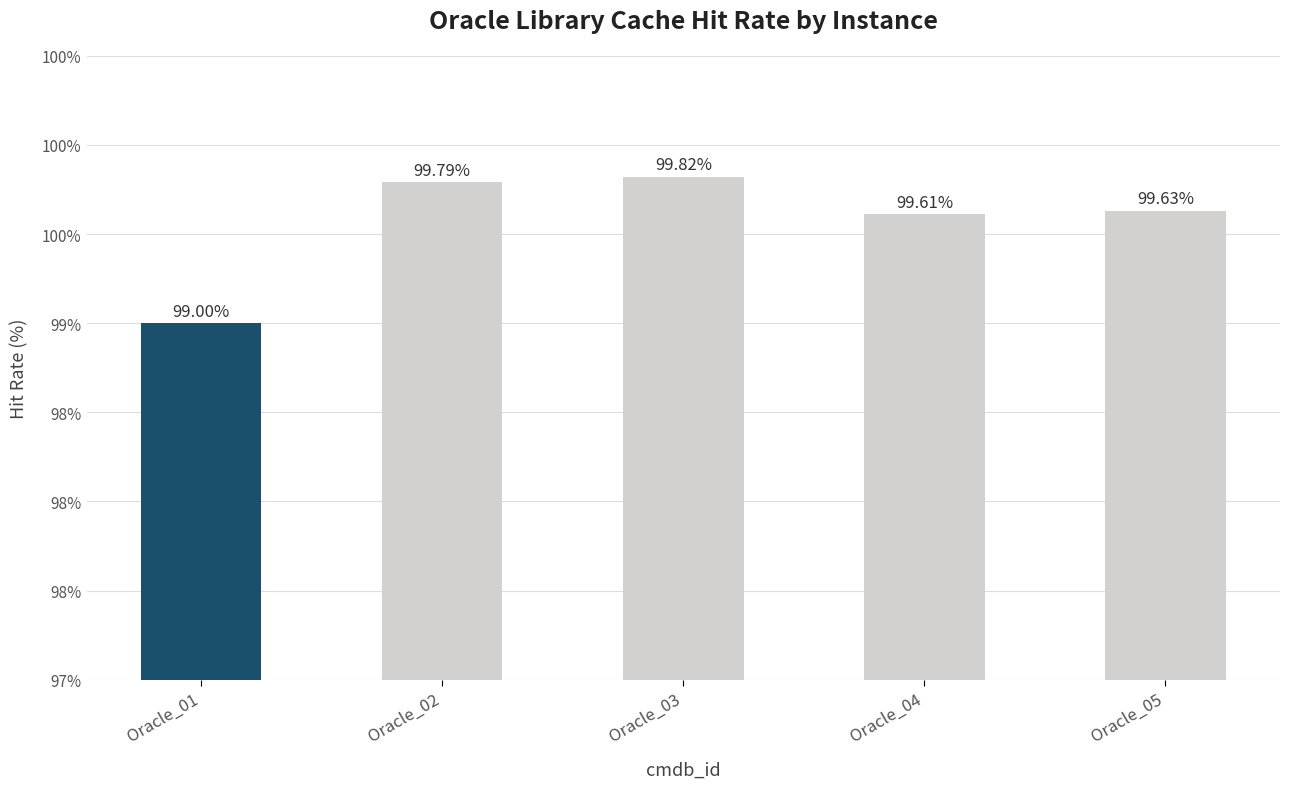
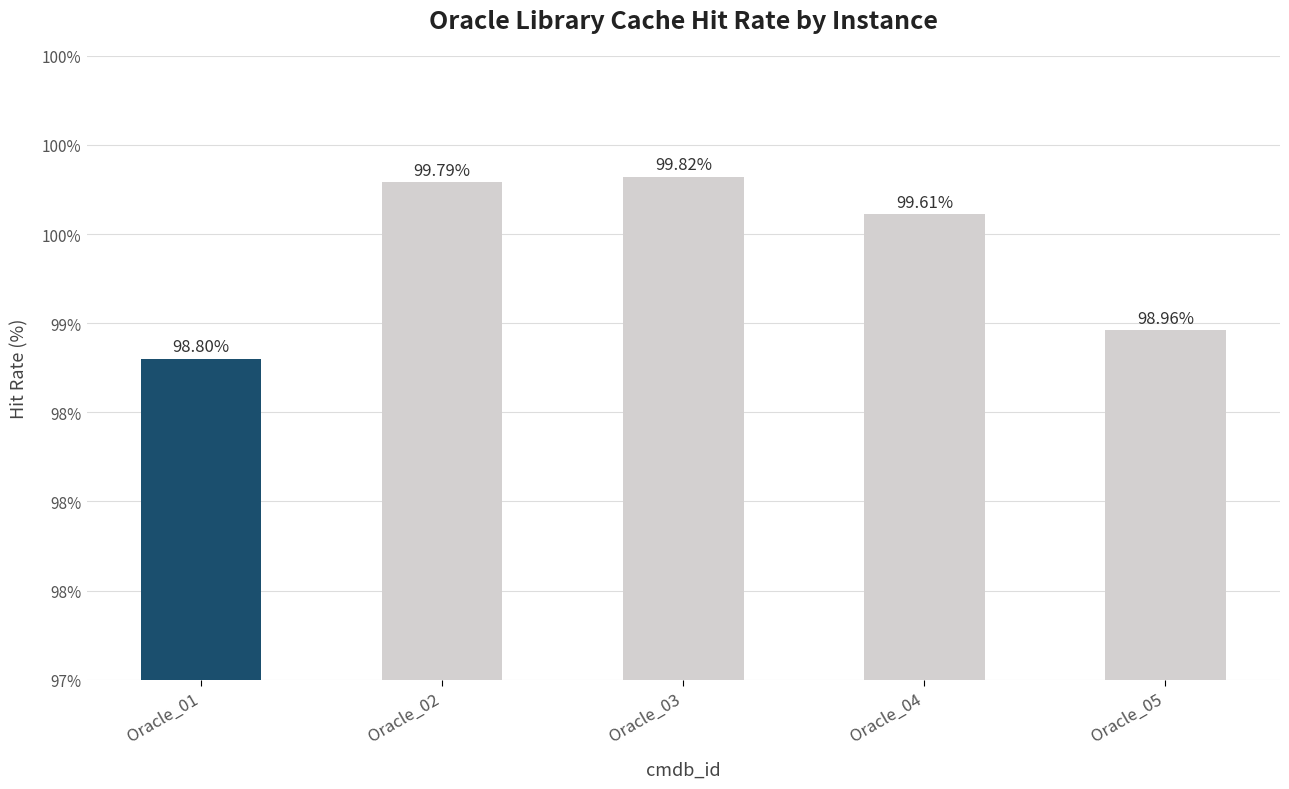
  {
-   "Oracle_01": "99.00%",
+   "Oracle_01": "98.80%",
    "Oracle_02": "99.79%",
    "Oracle_03": "99.82%",
    "Oracle_04": "99.61%",
-   "Oracle_05": "99.63%"
+   "Oracle_05": "98.96%"
  }
